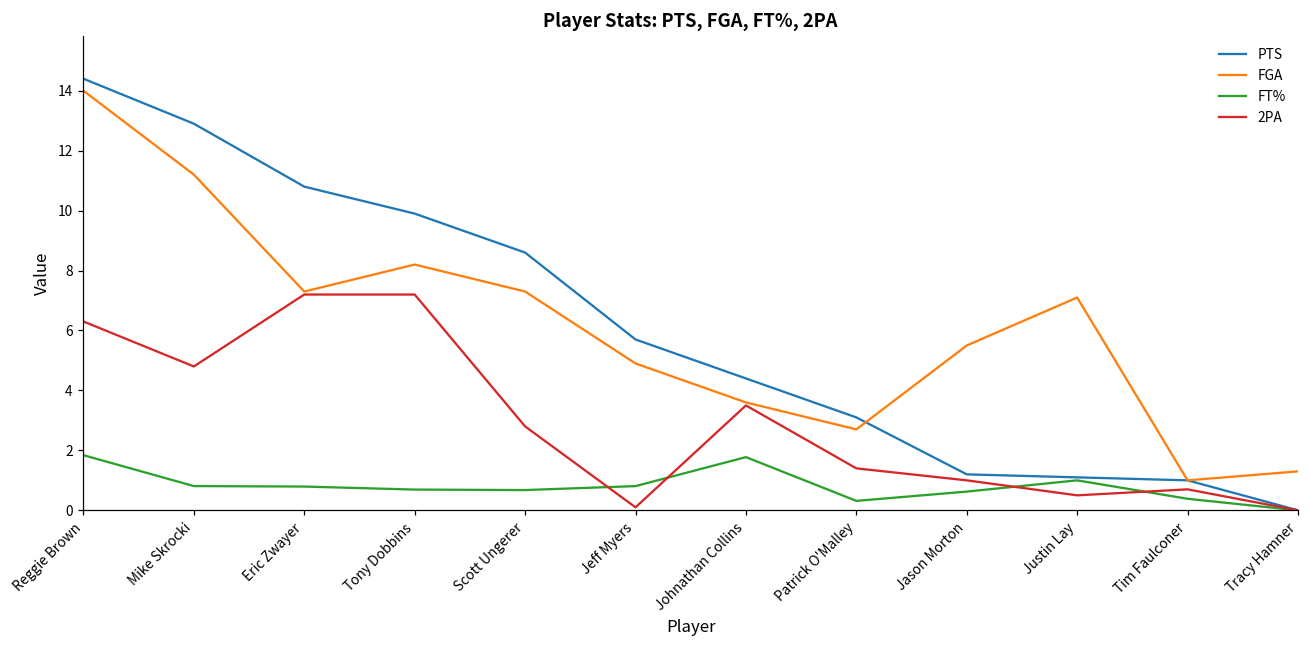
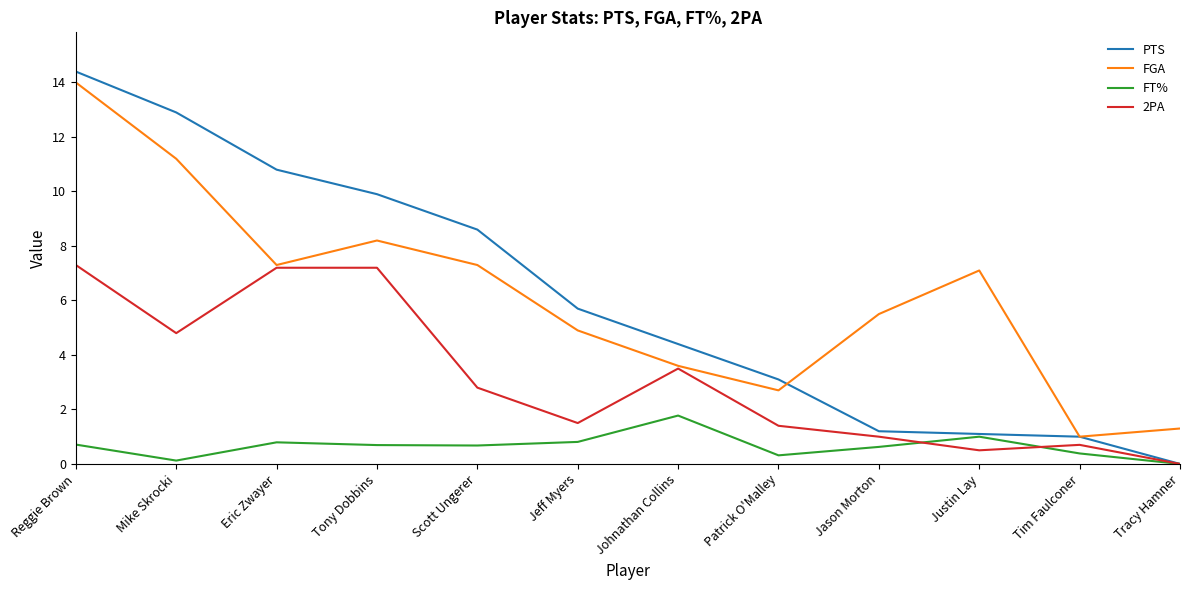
  {
    "PTS": {
      "Reggie Brown": 14.4,
      "Mike Skrocki": 12.9,
      "Eric Zwayer": 10.8,
      "Tony Dobbins": 9.9,
      "Scott Ungerer": 8.6,
      "Jeff Myers": 5.7,
      "Johnathan Collins": 4.4,
      "Patrick O'Malley": 3.1,
      "Jason Morton": 1.2,
      "Justin Lay": 1.1
    },
    "FGA": {
      "Reggie Brown": 14.0,
      "Mike Skrocki": 11.2,
      "Eric Zwayer": 7.3,
      "Tony Dobbins": 8.2,
      "Scott Ungerer": 7.3,
      "Jeff Myers": 4.9,
      "Johnathan Collins": 3.6,
      "Patrick O'Malley": 2.7,
      "Jason Morton": 5.5,
      "Justin Lay": 7.1,
      "Tracy Hamner": 1.3
    },
    "FT%": {
-     "Reggie Brown": 1.8,
-     "Mike Skrocki": 0.8,
+     "Reggie Brown": 0.7,
+     "Mike Skrocki": 0.1,
      "Eric Zwayer": 0.8,
      "Tony Dobbins": 0.7,
      "Scott Ungerer": 0.7,
      "Jeff Myers": 0.8,
      "Johnathan Collins": 1.8,
      "Patrick O'Malley": 0.3,
      "Jason Morton": 0.6,
      "Justin Lay": 1.0,
      "Tim Faulconer": 0.4
    },
    "2PA": {
-     "Reggie Brown": 6.3,
+     "Reggie Brown": 7.3,
      "Mike Skrocki": 4.8,
      "Eric Zwayer": 7.2,
      "Tony Dobbins": 7.2,
      "Scott Ungerer": 2.8,
-     "Jeff Myers": 0.1,
+     "Jeff Myers": 1.5,
      "Johnathan Collins": 3.5,
      "Patrick O'Malley": 1.4,
      "Jason Morton": 1.0,
      "Justin Lay": 0.5,
      "Tim Faulconer": 0.7
    }
  }
